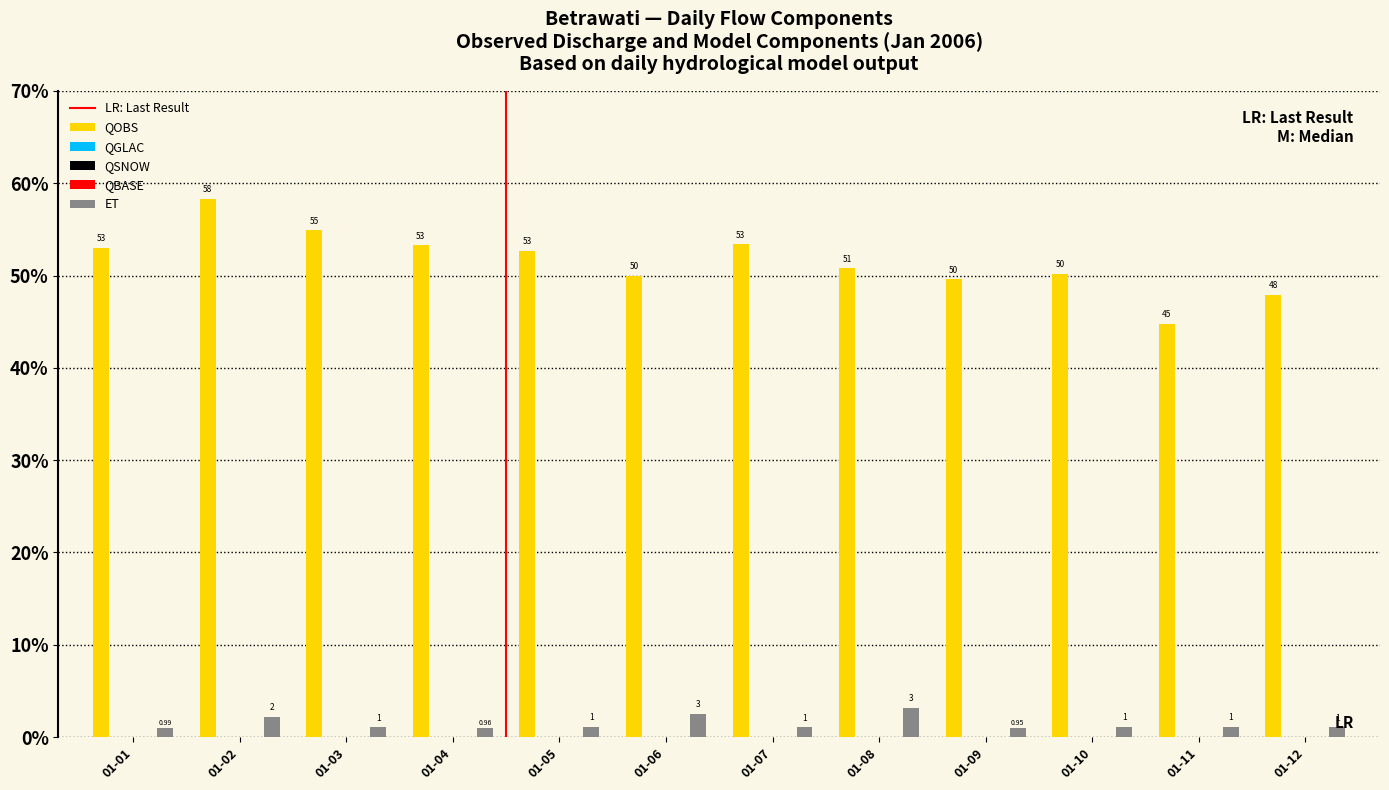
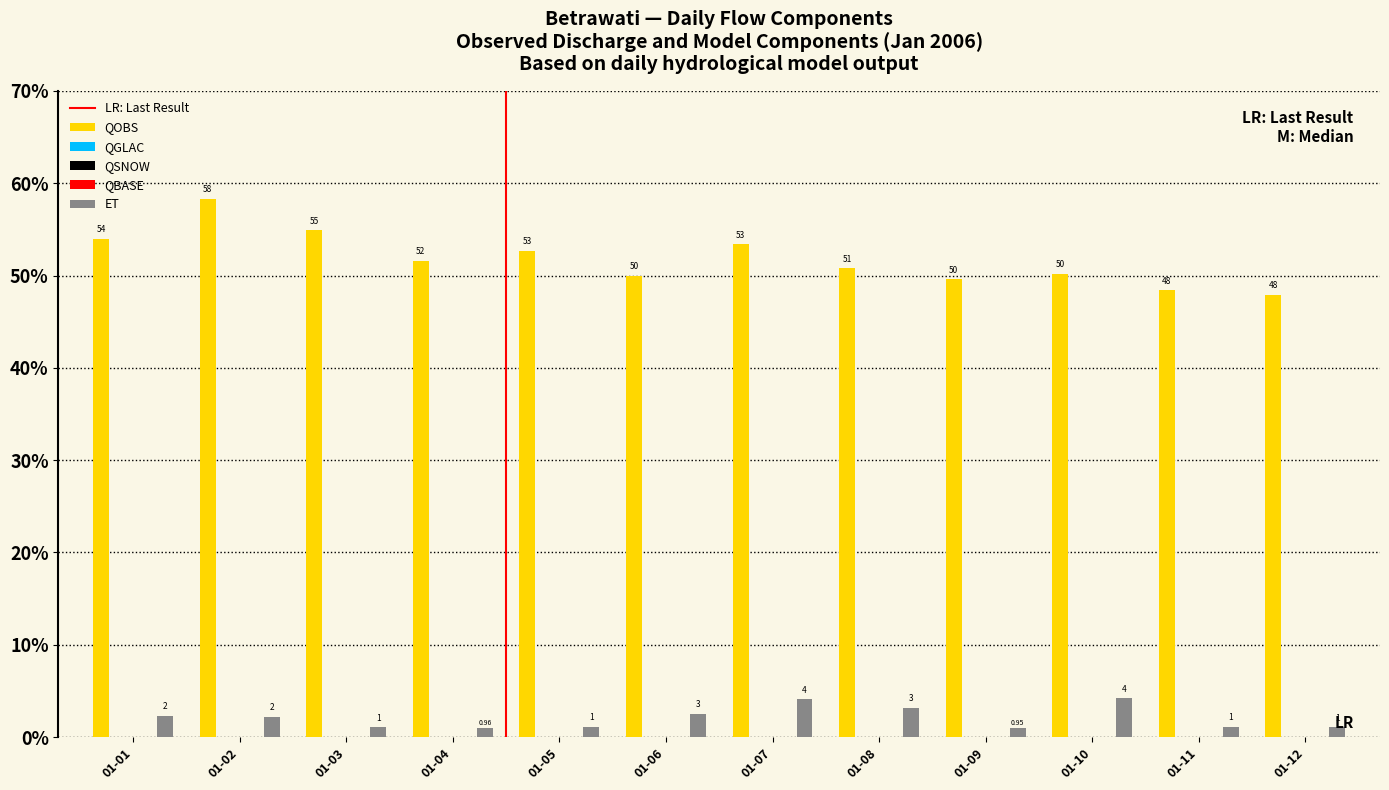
  {
    "QOBS": {
-     "01-01": "53",
+     "01-01": "54",
      "01-02": "58",
      "01-03": "55",
-     "01-04": "53",
+     "01-04": "52",
      "01-05": "53",
      "01-06": "50",
      "01-07": "53",
      "01-08": "51",
      "01-09": "50",
      "01-10": "50",
-     "01-11": "45",
+     "01-11": "48",
      "01-12": "48"
    },
    "QGLAC": {
      "01-01": "0%",
      "01-02": "0%",
      "01-03": "0%",
      "01-04": "0%",
      "01-05": "0%",
      "01-06": "0%",
      "01-07": "0%",
      "01-08": "0%",
      "01-09": "0%",
      "01-10": "0%",
      "01-11": "0%",
      "01-12": "0%"
    },
    "QSNOW": {
      "01-01": "0%",
      "01-02": "0%",
      "01-03": "0%",
      "01-04": "0%",
      "01-05": "0%",
      "01-06": "0%",
      "01-07": "0%",
      "01-08": "0%",
      "01-09": "0%",
      "01-10": "0%",
      "01-11": "0%",
      "01-12": "0%"
    },
    "QBASE": {
      "01-01": "0%",
      "01-02": "0%",
      "01-03": "0%",
      "01-04": "0%",
      "01-05": "0%",
      "01-06": "0%",
      "01-07": "0%",
      "01-08": "0%",
      "01-09": "0%",
      "01-10": "0%",
      "01-11": "0%",
      "01-12": "0%"
    },
    "ET": {
-     "01-01": "0.99",
+     "01-01": "2",
      "01-02": "2",
      "01-03": "1",
      "01-04": "0.96",
      "01-05": "1",
      "01-06": "3",
-     "01-07": "1",
+     "01-07": "4",
      "01-08": "3",
      "01-09": "0.95",
-     "01-10": "1",
+     "01-10": "4",
      "01-11": "1"
    }
  }
